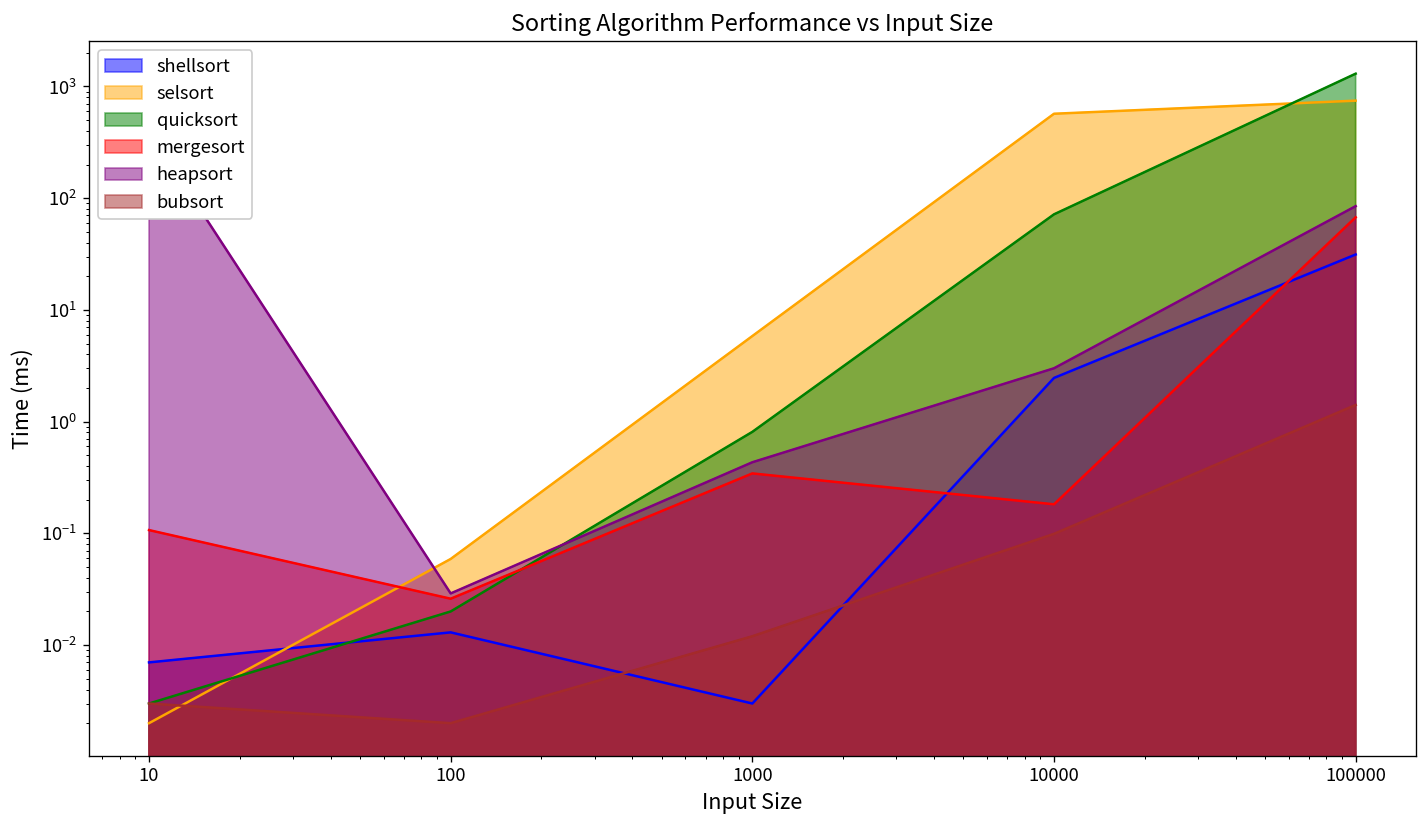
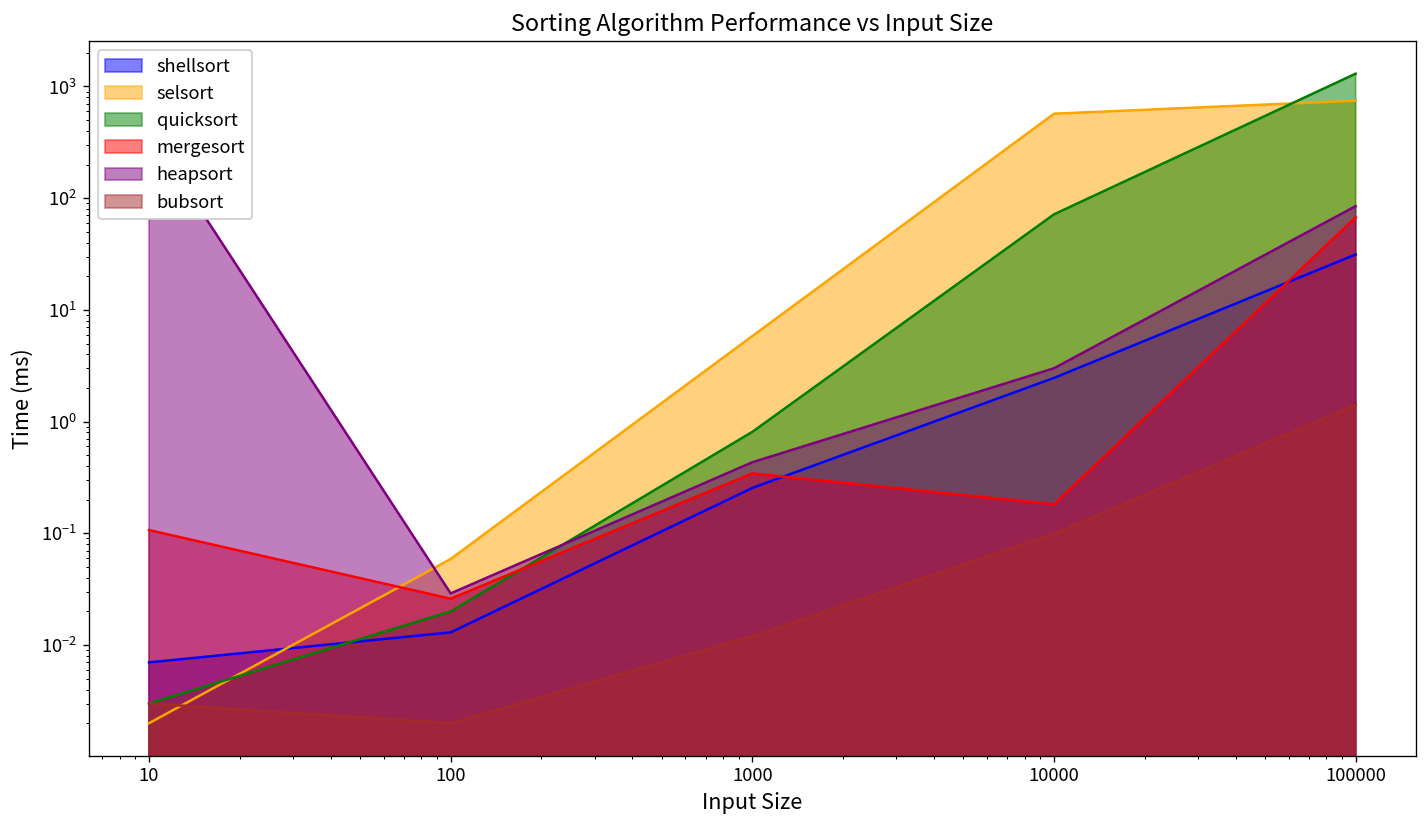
  {
    "shellsort": {
      "10": 0.007,
      "100": 0.013,
-     "1000": 0.003,
+     "1000": 0.26,
      "10000": 2.5,
      "100000": 31
    },
    "selsort": {
      "10": 0.002,
      "100": 0.06,
      "1000": 6,
      "10000": 600,
      "100000": 700
    },
    "quicksort": {
      "100": 0.020,
      "1000": 0.8,
      "10000": 70,
      "100000": 1300
    },
    "mergesort": {
      "10": 0.11,
      "100": 0.026,
      "1000": 0.34,
      "10000": 0.18,
      "100000": 70
    },
    "heapsort": {
      "100": 0.029,
      "1000": 0.4,
      "10000": 3.0,
      "100000": 80
    },
    "bubsort": {
      "100": 0.002,
      "1000": 0.012,
      "10000": 0.10,
      "100000": 1.4
    }
  }
